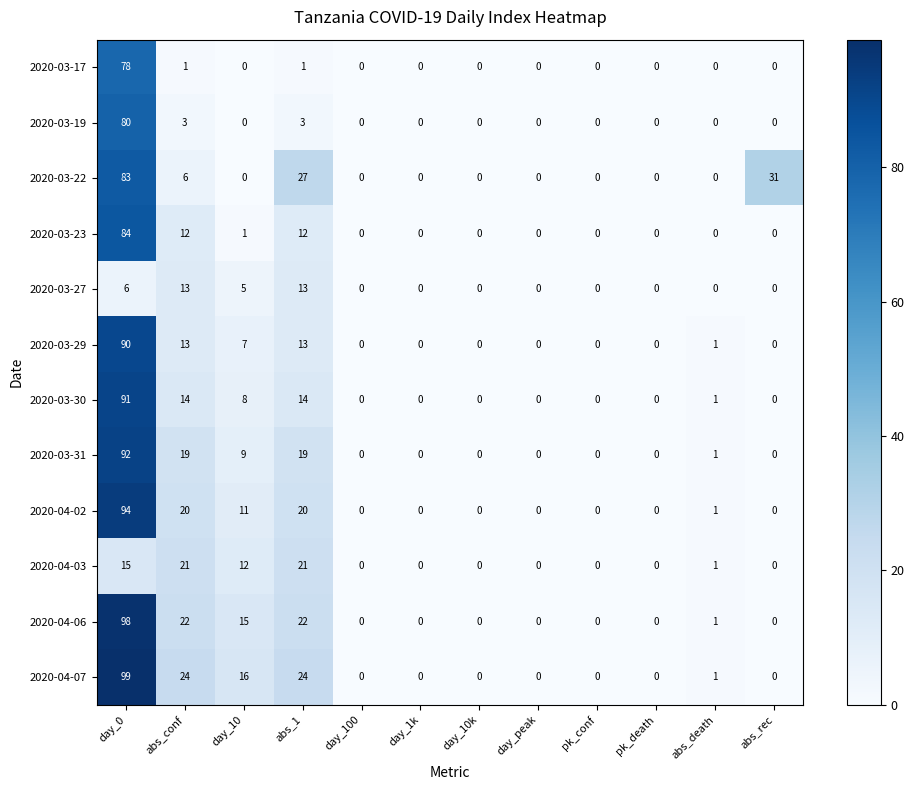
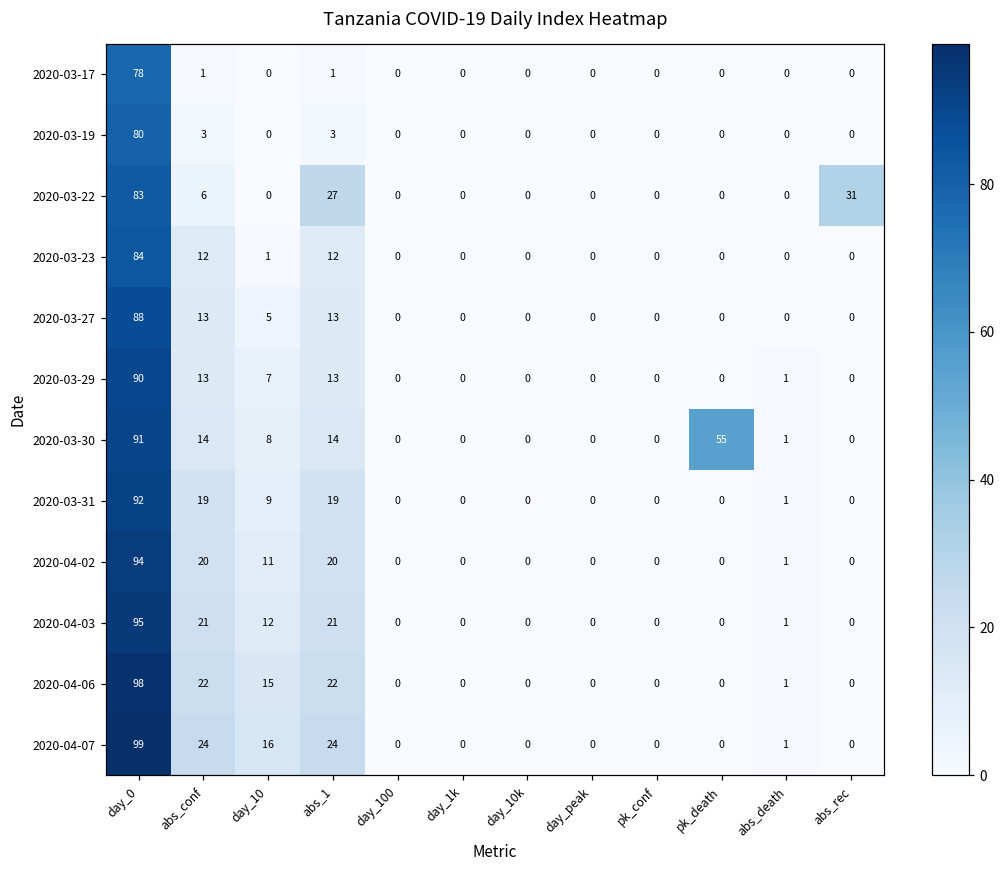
  {
    "2020-03-17": {
      "day_0": 78,
      "abs_conf": 1,
      "day_10": 0,
      "abs_1": 1,
      "day_100": 0,
      "day_1k": 0,
      "day_10k": 0,
      "day_peak": 0,
      "pk_conf": 0,
      "pk_death": 0,
      "abs_death": 0,
      "abs_rec": 0
    },
    "2020-03-19": {
      "day_0": 80,
      "abs_conf": 3,
      "day_10": 0,
      "abs_1": 3,
      "day_100": 0,
      "day_1k": 0,
      "day_10k": 0,
      "day_peak": 0,
      "pk_conf": 0,
      "pk_death": 0,
      "abs_death": 0,
      "abs_rec": 0
    },
    "2020-03-22": {
      "day_0": 83,
      "abs_conf": 6,
      "day_10": 0,
      "abs_1": 27,
      "day_100": 0,
      "day_1k": 0,
      "day_10k": 0,
      "day_peak": 0,
      "pk_conf": 0,
      "pk_death": 0,
      "abs_death": 0,
      "abs_rec": 31
    },
    "2020-03-23": {
      "day_0": 84,
      "abs_conf": 12,
      "day_10": 1,
      "abs_1": 12,
      "day_100": 0,
      "day_1k": 0,
      "day_10k": 0,
      "day_peak": 0,
      "pk_conf": 0,
      "pk_death": 0,
      "abs_death": 0,
      "abs_rec": 0
    },
    "2020-03-27": {
-     "day_0": 6,
+     "day_0": 88,
      "abs_conf": 13,
      "day_10": 5,
      "abs_1": 13,
      "day_100": 0,
      "day_1k": 0,
      "day_10k": 0,
      "day_peak": 0,
      "pk_conf": 0,
      "pk_death": 0,
      "abs_death": 0,
      "abs_rec": 0
    },
    "2020-03-29": {
      "day_0": 90,
      "abs_conf": 13,
      "day_10": 7,
      "abs_1": 13,
      "day_100": 0,
      "day_1k": 0,
      "day_10k": 0,
      "day_peak": 0,
      "pk_conf": 0,
      "pk_death": 0,
      "abs_death": 1,
      "abs_rec": 0
    },
    "2020-03-30": {
      "day_0": 91,
      "abs_conf": 14,
      "day_10": 8,
      "abs_1": 14,
      "day_100": 0,
      "day_1k": 0,
      "day_10k": 0,
      "day_peak": 0,
      "pk_conf": 0,
-     "pk_death": 0,
+     "pk_death": 55,
      "abs_death": 1,
      "abs_rec": 0
    },
    "2020-03-31": {
      "day_0": 92,
      "abs_conf": 19,
      "day_10": 9,
      "abs_1": 19,
      "day_100": 0,
      "day_1k": 0,
      "day_10k": 0,
      "day_peak": 0,
      "pk_conf": 0,
      "pk_death": 0,
      "abs_death": 1,
      "abs_rec": 0
    },
    "2020-04-02": {
      "day_0": 94,
      "abs_conf": 20,
      "day_10": 11,
      "abs_1": 20,
      "day_100": 0,
      "day_1k": 0,
      "day_10k": 0,
      "day_peak": 0,
      "pk_conf": 0,
      "pk_death": 0,
      "abs_death": 1,
      "abs_rec": 0
    },
    "2020-04-03": {
-     "day_0": 15,
+     "day_0": 95,
      "abs_conf": 21,
      "day_10": 12,
      "abs_1": 21,
      "day_100": 0,
      "day_1k": 0,
      "day_10k": 0,
      "day_peak": 0,
      "pk_conf": 0,
      "pk_death": 0,
      "abs_death": 1,
      "abs_rec": 0
    },
    "2020-04-06": {
      "day_0": 98,
      "abs_conf": 22,
      "day_10": 15,
      "abs_1": 22,
      "day_100": 0,
      "day_1k": 0,
      "day_10k": 0,
      "day_peak": 0,
      "pk_conf": 0,
      "pk_death": 0,
      "abs_death": 1,
      "abs_rec": 0
    },
    "2020-04-07": {
      "day_0": 99,
      "abs_conf": 24,
      "day_10": 16,
      "abs_1": 24,
      "day_100": 0,
      "day_1k": 0,
      "day_10k": 0,
      "day_peak": 0,
      "pk_conf": 0,
      "pk_death": 0,
      "abs_death": 1,
      "abs_rec": 0
    }
  }
